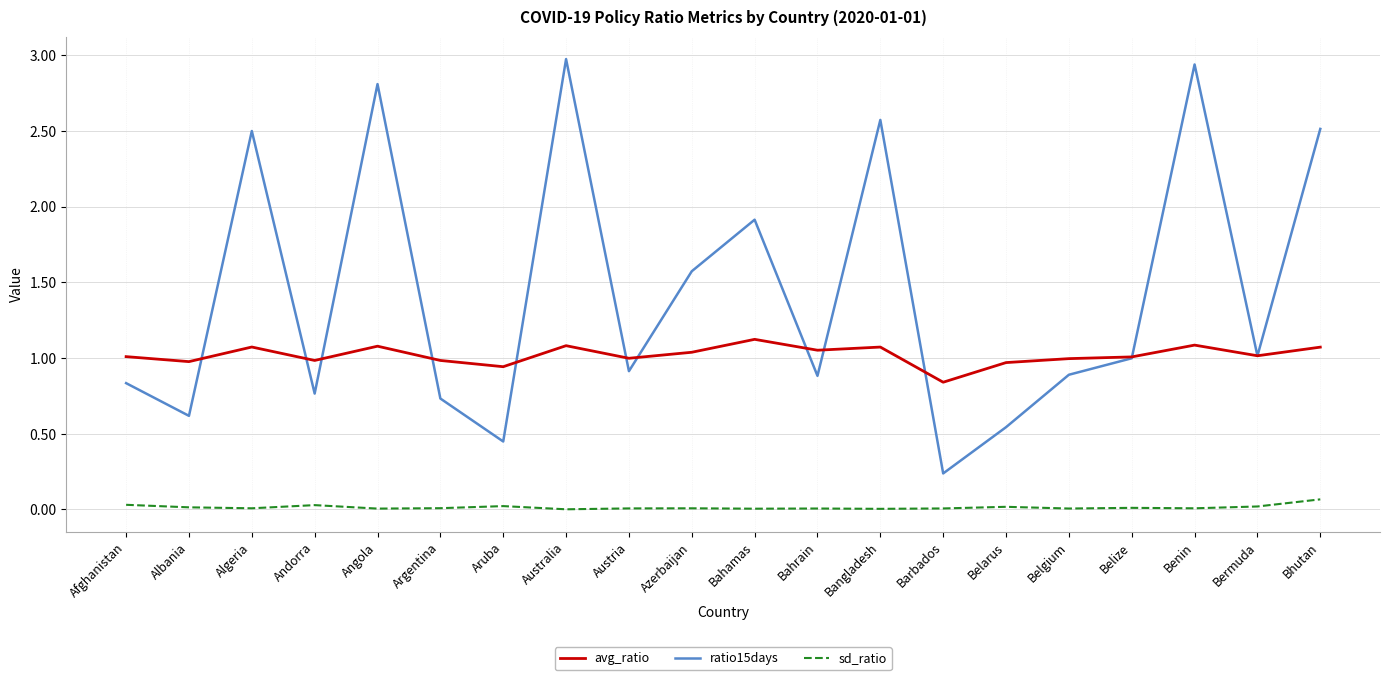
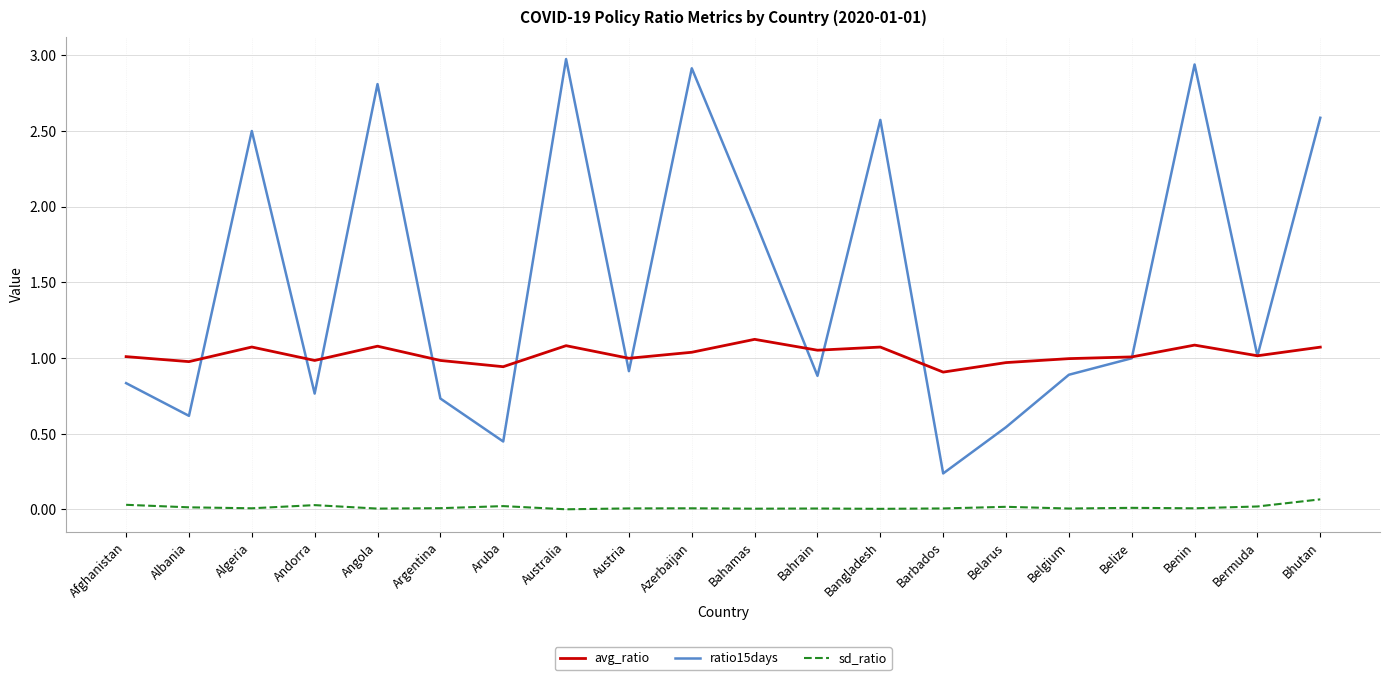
  {
    "avg_ratio": {
      "Afghanistan": 1.01,
      "Albania": 0.98,
      "Algeria": 1.07,
      "Andorra": 0.98,
      "Angola": 1.08,
      "Argentina": 0.98,
      "Aruba": 0.94,
      "Australia": 1.08,
      "Austria": 1.00,
      "Azerbaijan": 1.04,
      "Bahamas": 1.12,
      "Bahrain": 1.05,
      "Bangladesh": 1.07,
-     "Barbados": 0.84,
+     "Barbados": 0.91,
      "Belarus": 0.97,
      "Belgium": 1.00,
      "Benin": 1.08,
      "Bhutan": 1.07
    },
    "ratio15days": {
      "Afghanistan": 0.83,
      "Albania": 0.62,
      "Algeria": 2.50,
      "Andorra": 0.76,
      "Angola": 2.81,
      "Argentina": 0.73,
      "Aruba": 0.45,
      "Australia": 2.97,
      "Austria": 0.91,
-     "Azerbaijan": 1.57,
+     "Azerbaijan": 2.91,
      "Bahamas": 1.91,
      "Bahrain": 0.88,
      "Bangladesh": 2.57,
      "Barbados": 0.24,
      "Belarus": 0.54,
      "Belgium": 0.89,
      "Benin": 2.94,
-     "Bhutan": 2.51
+     "Bhutan": 2.59
    },
    "sd_ratio": {
      "Afghanistan": 0.03,
      "Albania": 0.01,
      "Algeria": 0.01,
      "Andorra": 0.03,
      "Angola": 0.00,
      "Argentina": 0.01,
      "Aruba": 0.02,
      "Australia": 0.00,
      "Austria": 0.01,
      "Azerbaijan": 0.01,
      "Bahamas": 0.00,
      "Bahrain": 0.01,
      "Bangladesh": 0.00,
      "Barbados": 0.01,
      "Belarus": 0.02,
      "Belgium": 0.01,
      "Belize": 0.01,
      "Benin": 0.01,
      "Bermuda": 0.02,
      "Bhutan": 0.07
    }
  }
